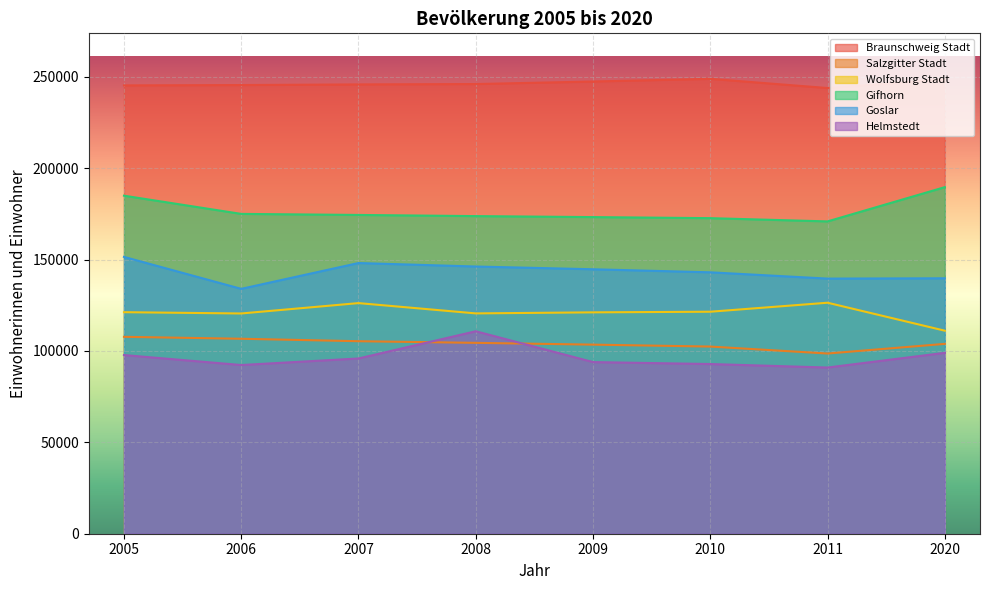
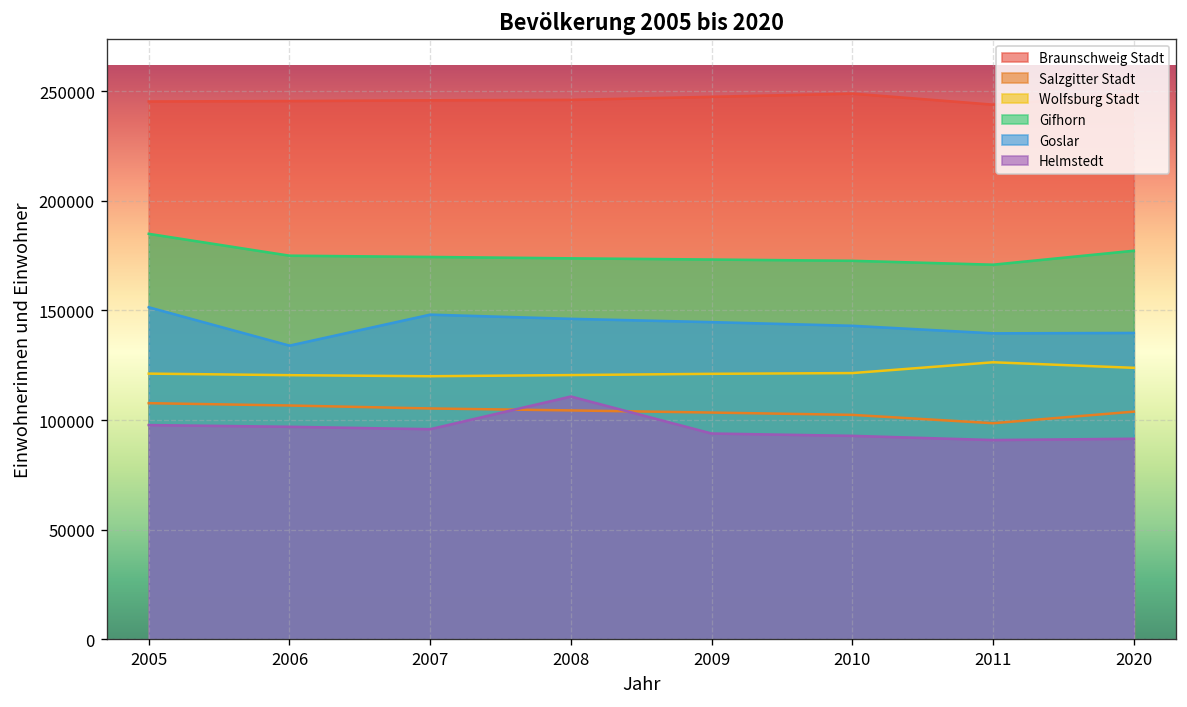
  {
    "Wolfsburg Stadt": {
      "2005": 121000,
      "2006": 120000,
-     "2007": 126000,
+     "2007": 120000,
      "2008": 121000,
      "2009": 121000,
      "2010": 121000,
      "2011": 126000,
-     "2020": 111000
+     "2020": 124000
    },
    "Gifhorn": {
      "2005": 185000,
      "2006": 175000,
      "2007": 174000,
      "2008": 174000,
      "2009": 173000,
      "2010": 173000,
      "2011": 171000,
-     "2020": 190000
+     "2020": 177000
    },
    "Goslar": {
      "2005": 151000,
      "2006": 134000,
      "2007": 148000,
      "2008": 146000,
      "2009": 145000,
      "2010": 143000,
      "2011": 140000,
      "2020": 140000
    },
    "Helmstedt": {
      "2005": 98000,
-     "2006": 92000,
+     "2006": 97000,
      "2007": 96000,
      "2008": 111000,
      "2009": 94000,
      "2010": 93000,
      "2011": 91000,
-     "2020": 99000
+     "2020": 92000
    }
  }
